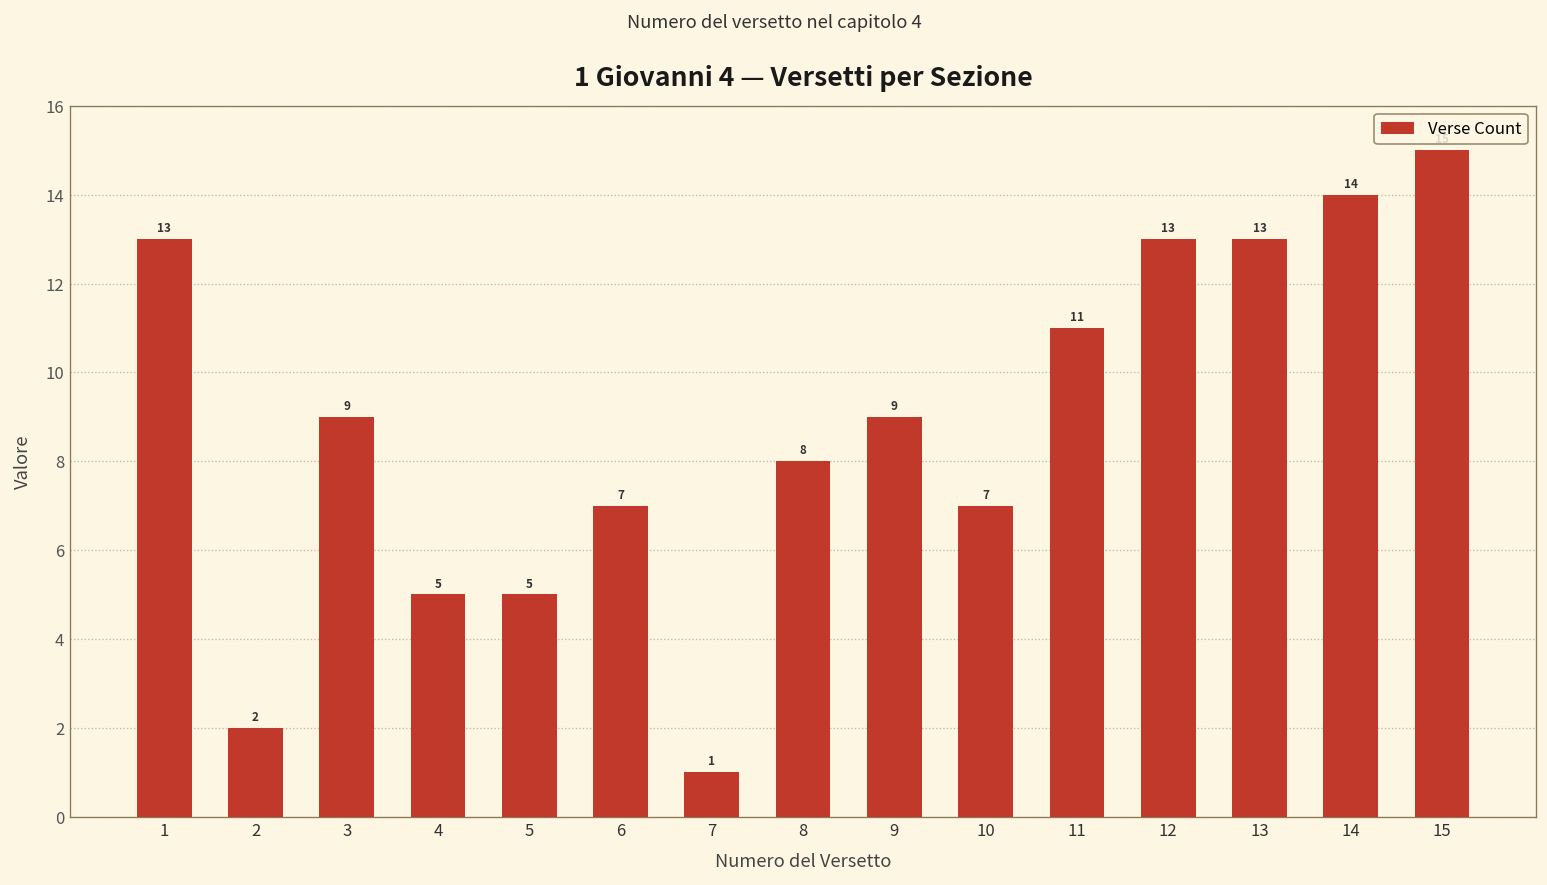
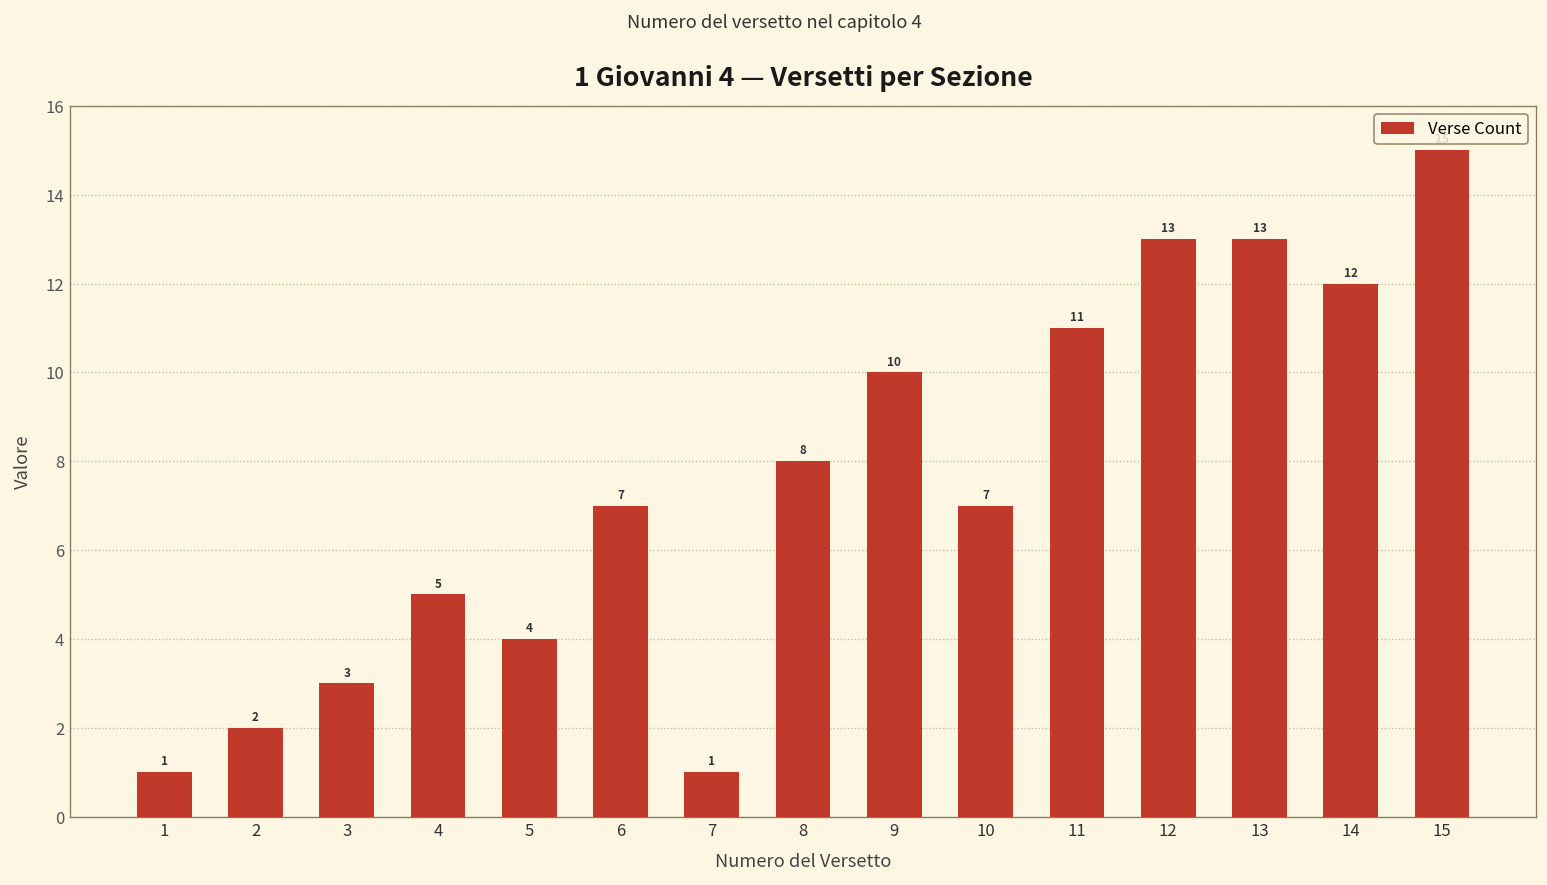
  {
-   "1": 13,
+   "1": 1,
    "2": 2,
-   "3": 9,
+   "3": 3,
    "4": 5,
-   "5": 5,
+   "5": 4,
    "6": 7,
    "7": 1,
    "8": 8,
-   "9": 9,
+   "9": 10,
    "10": 7,
    "11": 11,
    "12": 13,
    "13": 13,
-   "14": 14
+   "14": 12
  }
